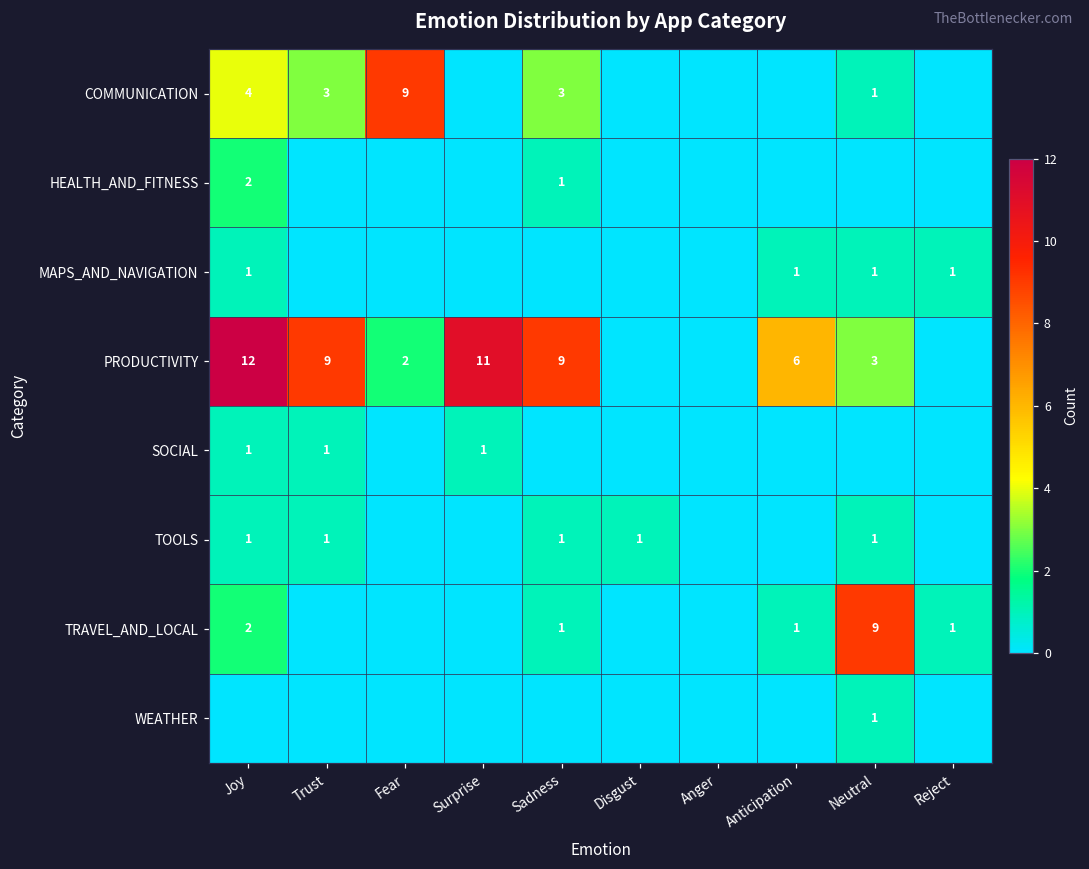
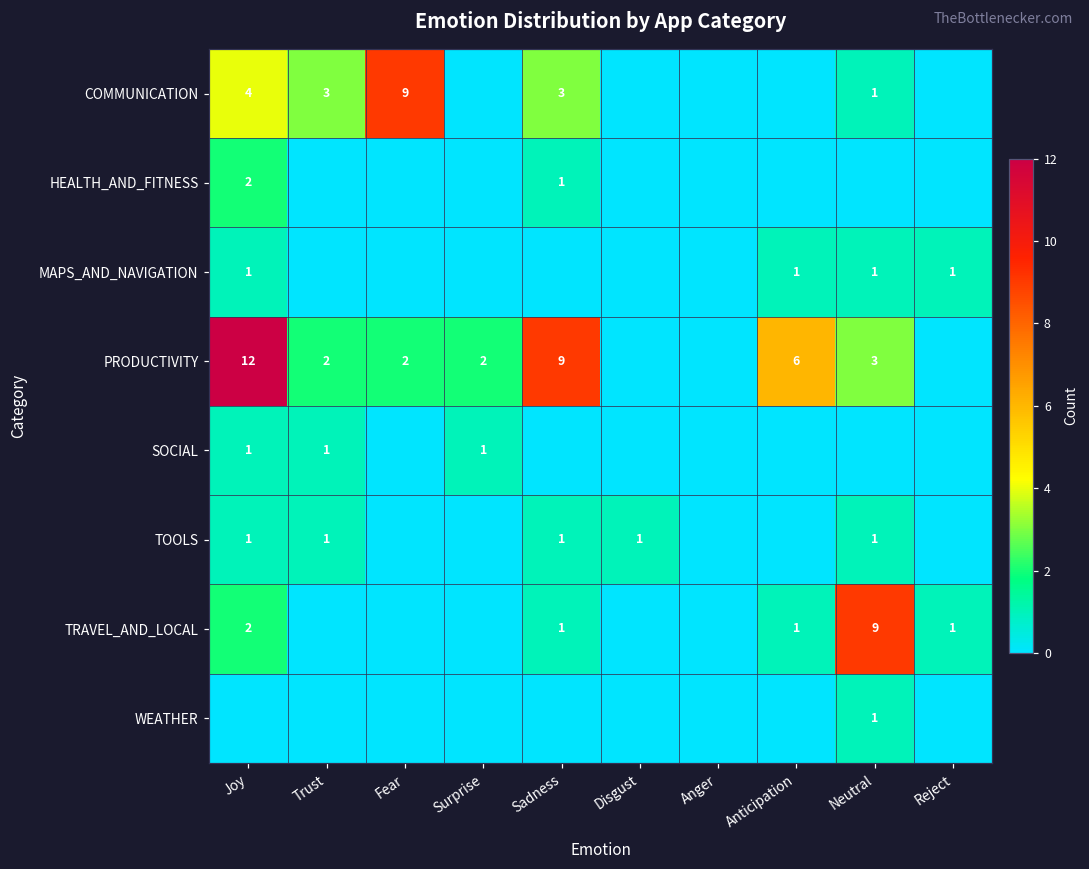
  {
    "COMMUNICATION": {
      "Joy": 4,
      "Trust": 3,
      "Fear": 9,
      "Sadness": 3,
      "Neutral": 1
    },
    "HEALTH_AND_FITNESS": {
      "Joy": 2,
      "Sadness": 1
    },
    "MAPS_AND_NAVIGATION": {
      "Joy": 1,
      "Anticipation": 1,
      "Neutral": 1,
      "Reject": 1
    },
    "PRODUCTIVITY": {
      "Joy": 12,
-     "Trust": 9,
+     "Trust": 2,
      "Fear": 2,
-     "Surprise": 11,
+     "Surprise": 2,
      "Sadness": 9,
      "Anticipation": 6,
      "Neutral": 3
    },
    "SOCIAL": {
      "Joy": 1,
      "Trust": 1,
      "Surprise": 1
    },
    "TOOLS": {
      "Joy": 1,
      "Trust": 1,
      "Sadness": 1,
      "Disgust": 1,
      "Neutral": 1
    },
    "TRAVEL_AND_LOCAL": {
      "Joy": 2,
      "Sadness": 1,
      "Anticipation": 1,
      "Neutral": 9,
      "Reject": 1
    },
    "WEATHER": {
      "Neutral": 1
    }
  }
